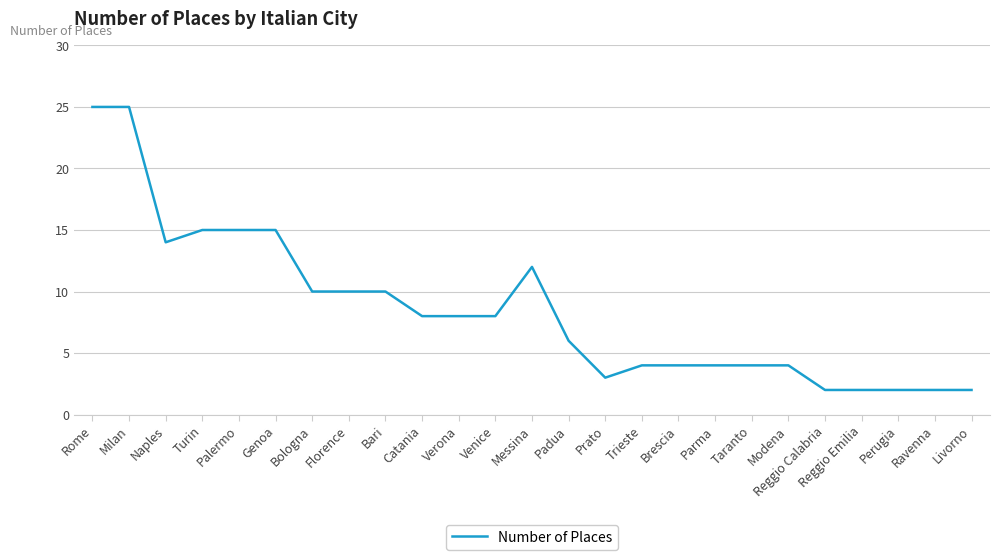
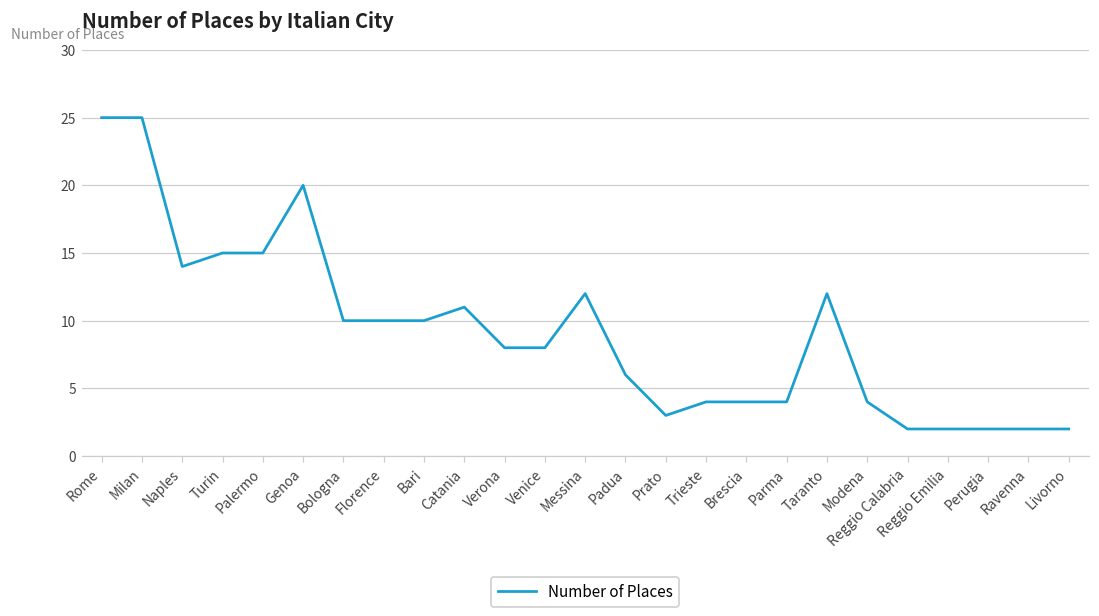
  {
    "Rome": 25,
    "Milan": 25,
    "Naples": 14,
    "Turin": 15,
    "Palermo": 15,
-   "Genoa": 15,
+   "Genoa": 20,
    "Bologna": 10,
    "Florence": 10,
    "Bari": 10,
-   "Catania": 8,
+   "Catania": 11,
    "Verona": 8,
    "Venice": 8,
    "Messina": 12,
    "Padua": 6,
    "Prato": 3,
    "Trieste": 4,
    "Brescia": 4,
    "Parma": 4,
-   "Taranto": 4,
+   "Taranto": 12,
    "Modena": 4,
    "Reggio Calabria": 2,
    "Reggio Emilia": 2,
    "Perugia": 2,
    "Ravenna": 2,
    "Livorno": 2
  }
